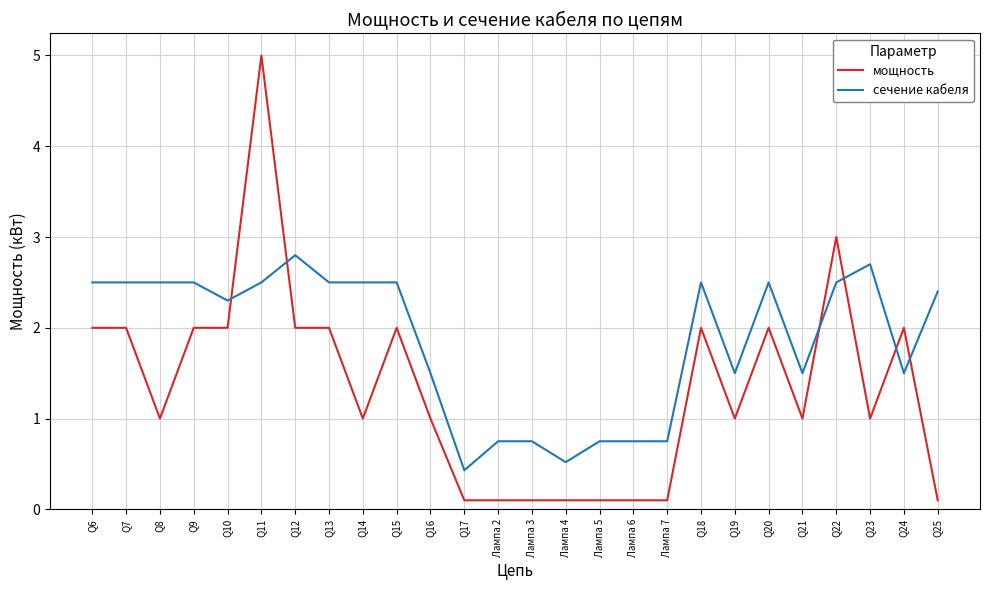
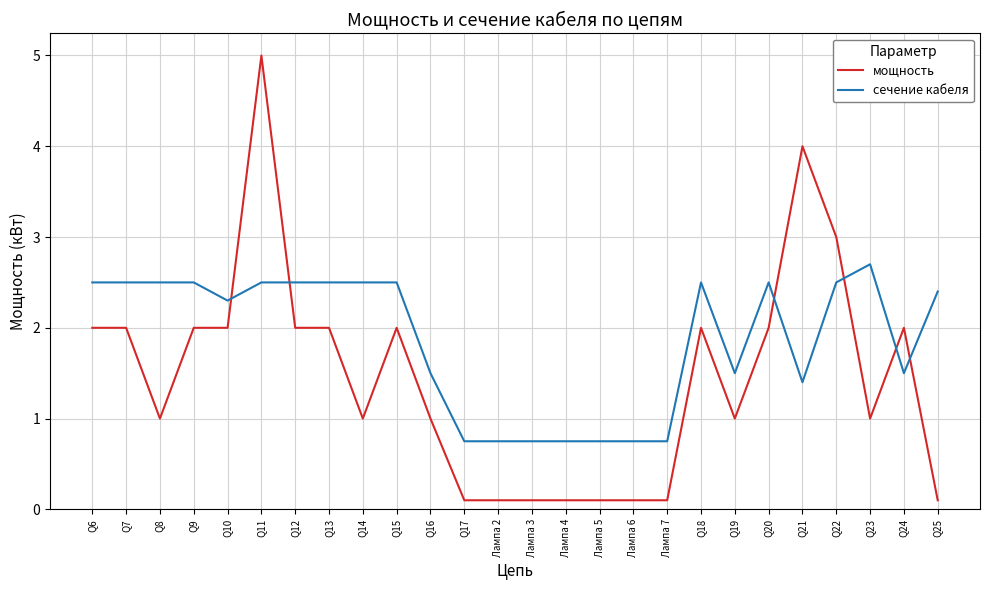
  {
    "мощность": {
      "Q6": 2,
      "Q7": 2,
      "Q8": 1,
      "Q9": 2,
      "Q10": 2,
      "Q11": 5,
      "Q12": 2,
      "Q13": 2,
      "Q14": 1,
      "Q15": 2,
      "Q16": 1,
      "Q17": 0.1,
      "Лампа 2": 0.1,
      "Лампа 3": 0.1,
      "Лампа 4": 0.1,
      "Лампа 5": 0.1,
      "Лампа 6": 0.1,
      "Лампа 7": 0.1,
      "Q18": 2,
      "Q19": 1,
      "Q20": 2,
-     "Q21": 1,
+     "Q21": 4,
      "Q22": 3,
      "Q23": 1,
      "Q24": 2,
      "Q25": 0.1
    },
    "сечение кабеля": {
      "Q6": 2.5,
      "Q7": 2.5,
      "Q8": 2.5,
      "Q9": 2.5,
      "Q10": 2.3,
      "Q11": 2.5,
-     "Q12": 2.8,
+     "Q12": 2.5,
      "Q13": 2.5,
      "Q14": 2.5,
      "Q15": 2.5,
      "Q16": 1.5,
-     "Q17": 0.4,
+     "Q17": 0.8,
      "Лампа 2": 0.8,
      "Лампа 3": 0.8,
-     "Лампа 4": 0.5,
+     "Лампа 4": 0.8,
      "Лампа 5": 0.8,
      "Лампа 6": 0.8,
      "Лампа 7": 0.8,
      "Q18": 2.5,
      "Q19": 1.5,
      "Q20": 2.5,
-     "Q21": 1.5,
+     "Q21": 1.4,
      "Q22": 2.5,
      "Q23": 2.7,
      "Q24": 1.5,
      "Q25": 2.4
    }
  }
